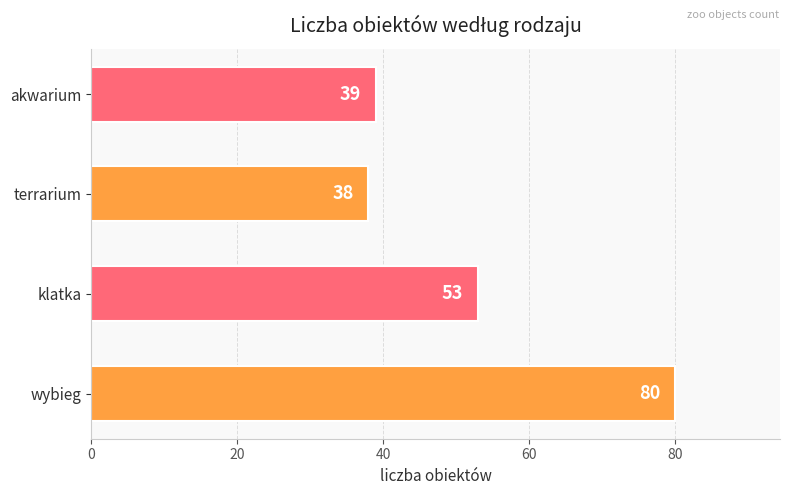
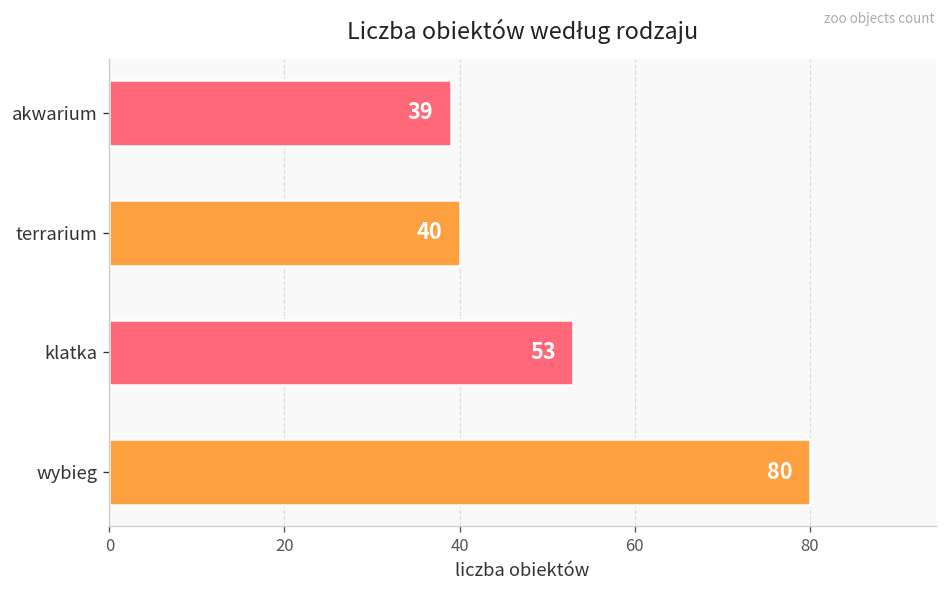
  {
    "akwarium": 39,
-   "terrarium": 38,
+   "terrarium": 40,
    "klatka": 53,
    "wybieg": 80
  }
